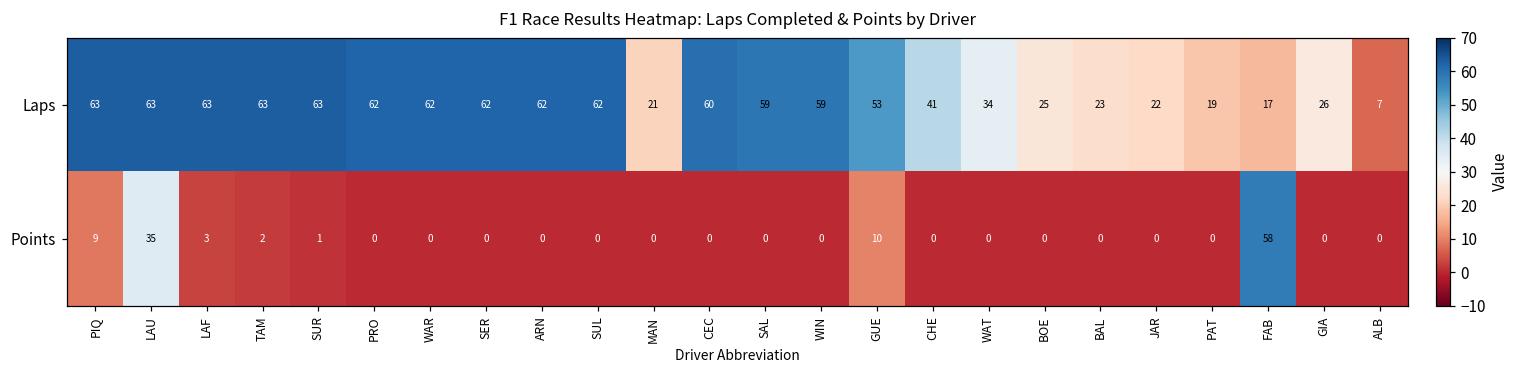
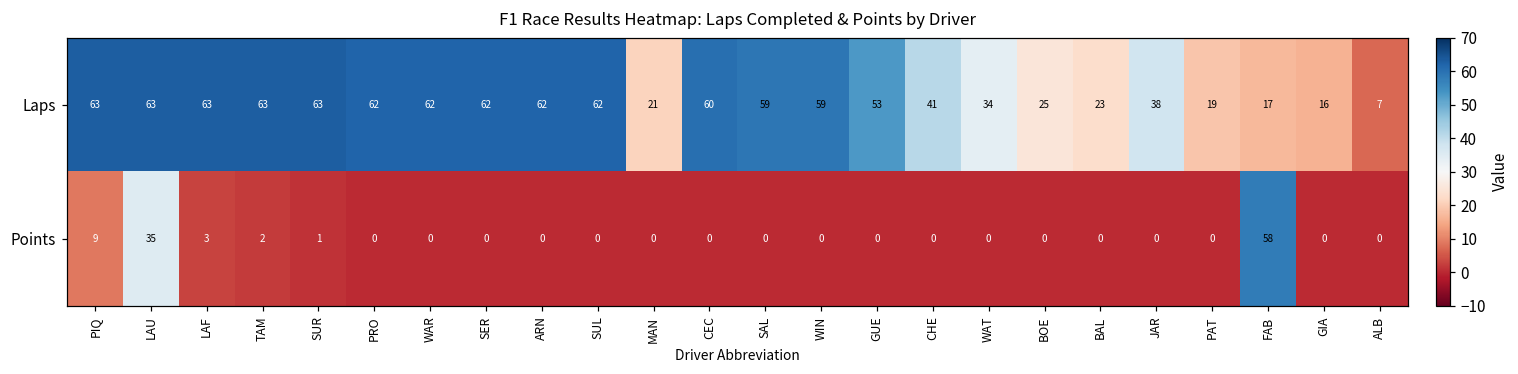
  {
    "Laps": {
      "PIQ": 63,
      "LAU": 63,
      "LAF": 63,
      "TAM": 63,
      "SUR": 63,
      "PRO": 62,
      "WAR": 62,
      "SER": 62,
      "ARN": 62,
      "SUL": 62,
      "MAN": 21,
      "CEC": 60,
      "SAL": 59,
      "WIN": 59,
      "GUE": 53,
      "CHE": 41,
      "WAT": 34,
      "BOE": 25,
      "BAL": 23,
-     "JAR": 22,
+     "JAR": 38,
      "PAT": 19,
      "FAB": 17,
-     "GIA": 26,
+     "GIA": 16,
      "ALB": 7
    },
    "Points": {
      "PIQ": 9,
      "LAU": 35,
      "LAF": 3,
      "TAM": 2,
      "SUR": 1,
      "PRO": 0,
      "WAR": 0,
      "SER": 0,
      "ARN": 0,
      "SUL": 0,
      "MAN": 0,
      "CEC": 0,
      "SAL": 0,
      "WIN": 0,
-     "GUE": 10,
+     "GUE": 0,
      "CHE": 0,
      "WAT": 0,
      "BOE": 0,
      "BAL": 0,
      "JAR": 0,
      "PAT": 0,
      "FAB": 58,
      "GIA": 0,
      "ALB": 0
    }
  }
